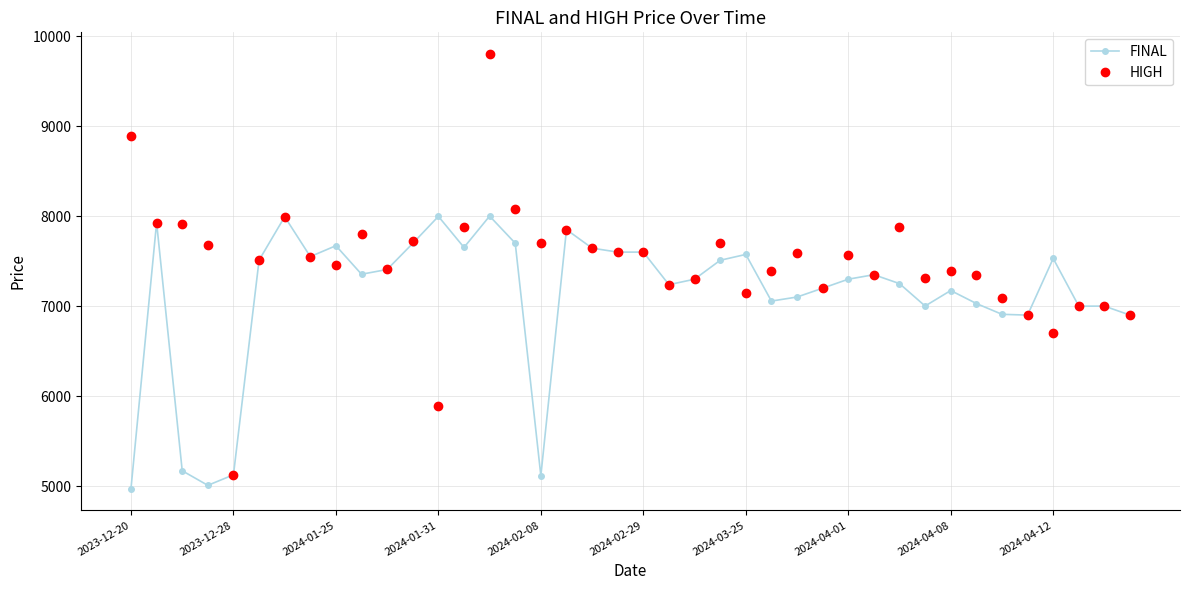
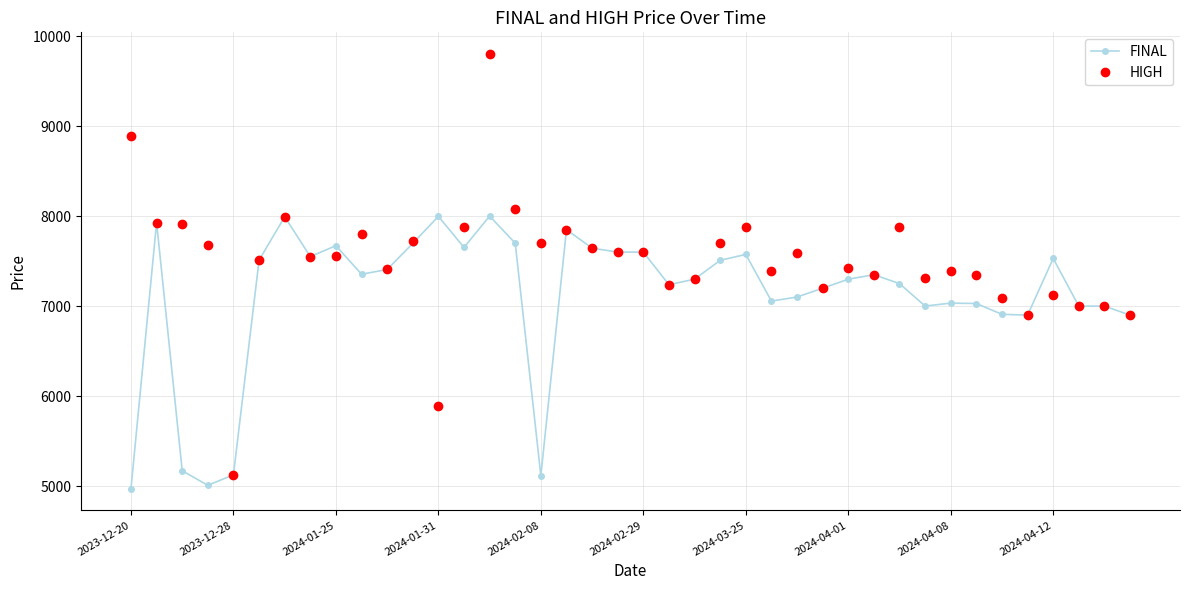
  {
    "FINAL": {
      "2023-12-20": 5000,
      "2024-01-25": 7700,
      "2024-01-31": 8000,
      "2024-02-08": 5100,
      "2024-03-25": 7600,
      "2024-04-01": 7300,
-     "2024-04-08": 7200,
+     "2024-04-08": 7000,
      "2024-04-12": 7500
    },
    "HIGH": {
      "2023-12-20": 8900,
-     "2024-01-25": 7500,
+     "2024-01-25": 7600,
      "2024-01-31": 5900,
      "2024-02-08": 7700,
-     "2024-03-25": 7200,
-     "2024-04-01": 7600,
+     "2024-03-25": 7900,
+     "2024-04-01": 7400,
      "2024-04-08": 7400,
-     "2024-04-12": 6700
+     "2024-04-12": 7100
    }
  }
